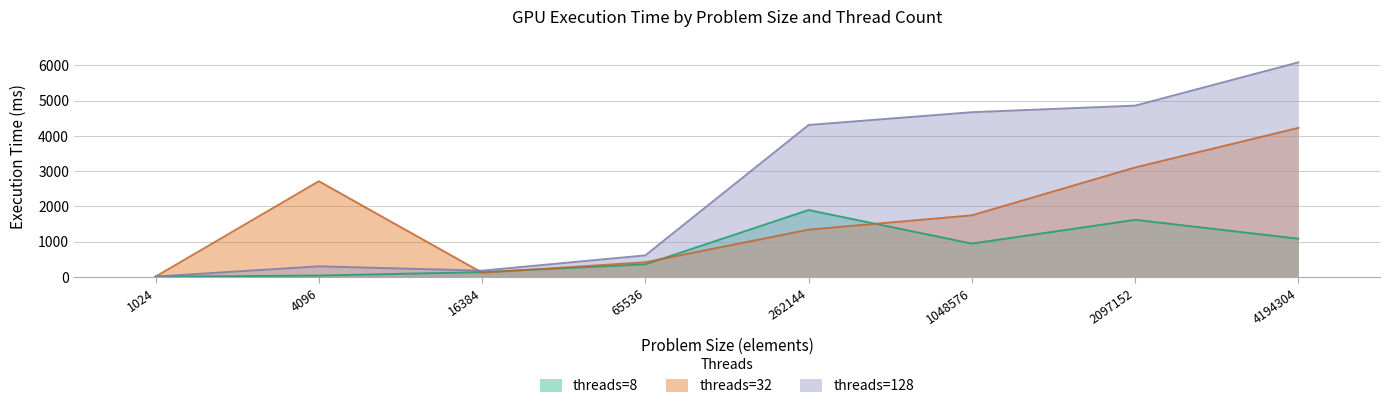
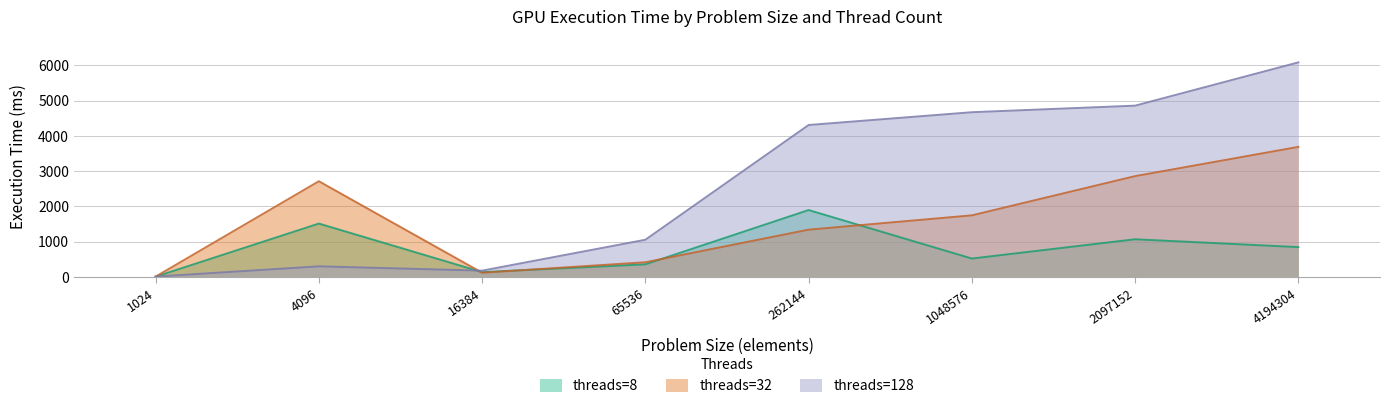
  {
    "threads=8": {
-     "4096": 0,
+     "4096": 1500,
      "262144": 1900,
-     "1048576": 900,
-     "2097152": 1600,
-     "4194304": 1100
+     "1048576": 500,
+     "2097152": 1100,
+     "4194304": 800
    },
    "threads=32": {
      "4096": 2700,
      "262144": 1300,
      "1048576": 1700,
-     "2097152": 3100,
-     "4194304": 4200
+     "2097152": 2900,
+     "4194304": 3700
    },
    "threads=128": {
      "4096": 300,
-     "65536": 600,
+     "65536": 1100,
      "262144": 4300,
      "1048576": 4700,
      "2097152": 4900,
      "4194304": 6100
    }
  }
